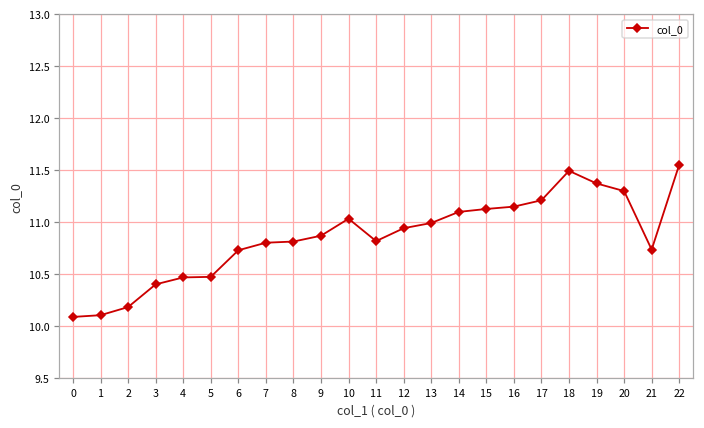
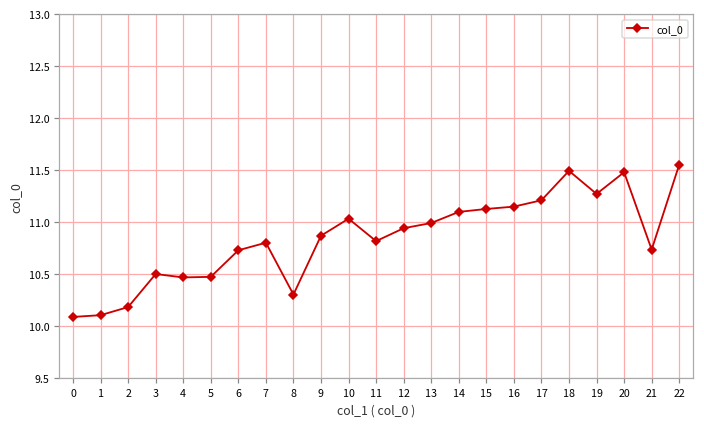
  {
    "0": 10.1,
    "1": 10.1,
    "2": 10.2,
-   "3": 10.4,
+   "3": 10.5,
    "4": 10.5,
    "5": 10.5,
    "6": 10.7,
    "7": 10.8,
-   "8": 10.8,
+   "8": 10.3,
    "9": 10.9,
    "10": 11.0,
    "11": 10.8,
    "12": 10.9,
    "13": 11.0,
    "14": 11.1,
    "15": 11.1,
    "16": 11.1,
    "17": 11.2,
    "18": 11.5,
-   "19": 11.4,
-   "20": 11.3,
+   "19": 11.3,
+   "20": 11.5,
    "21": 10.7,
    "22": 11.6
  }
